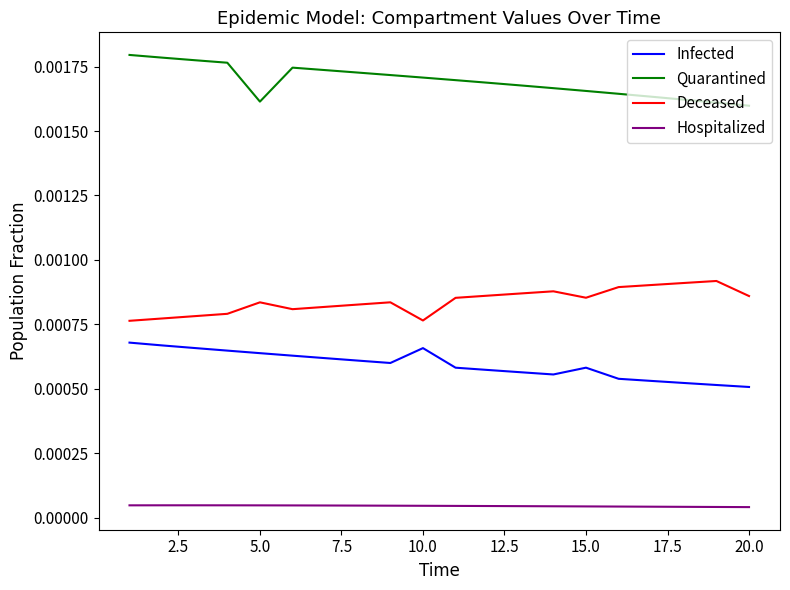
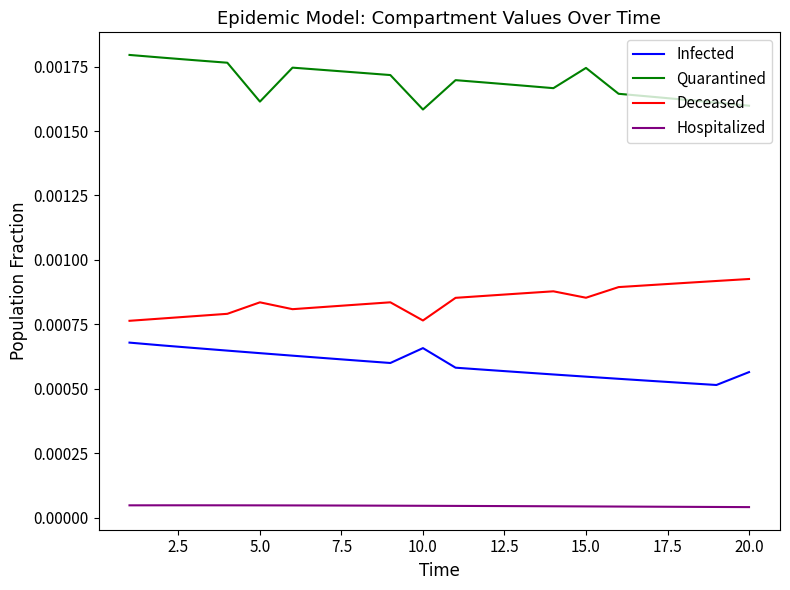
  {
    "Infected": {
      "5.0": 0.00064,
      "10.0": 0.00066,
-     "15.0": 0.00058,
-     "20.0": 0.00051
+     "15.0": 0.00055,
+     "20.0": 0.00056
    },
    "Quarantined": {
      "5.0": 0.00161,
-     "10.0": 0.00171,
-     "15.0": 0.00166
+     "10.0": 0.00158,
+     "15.0": 0.00175
    },
    "Deceased": {
      "5.0": 0.00084,
      "10.0": 0.00076,
      "15.0": 0.00085,
-     "20.0": 0.00086
+     "20.0": 0.00093
    },
    "Hospitalized": {
      "5.0": 0.00005,
      "10.0": 0.00005,
      "15.0": 0.00004,
      "20.0": 0.00004
    }
  }
